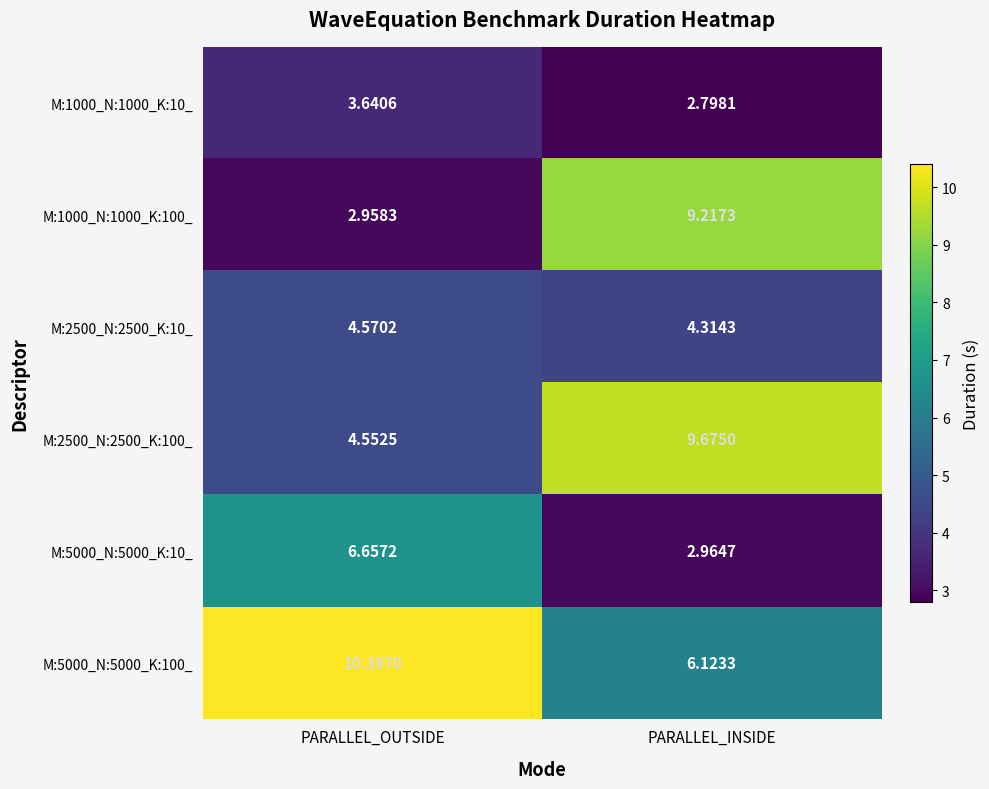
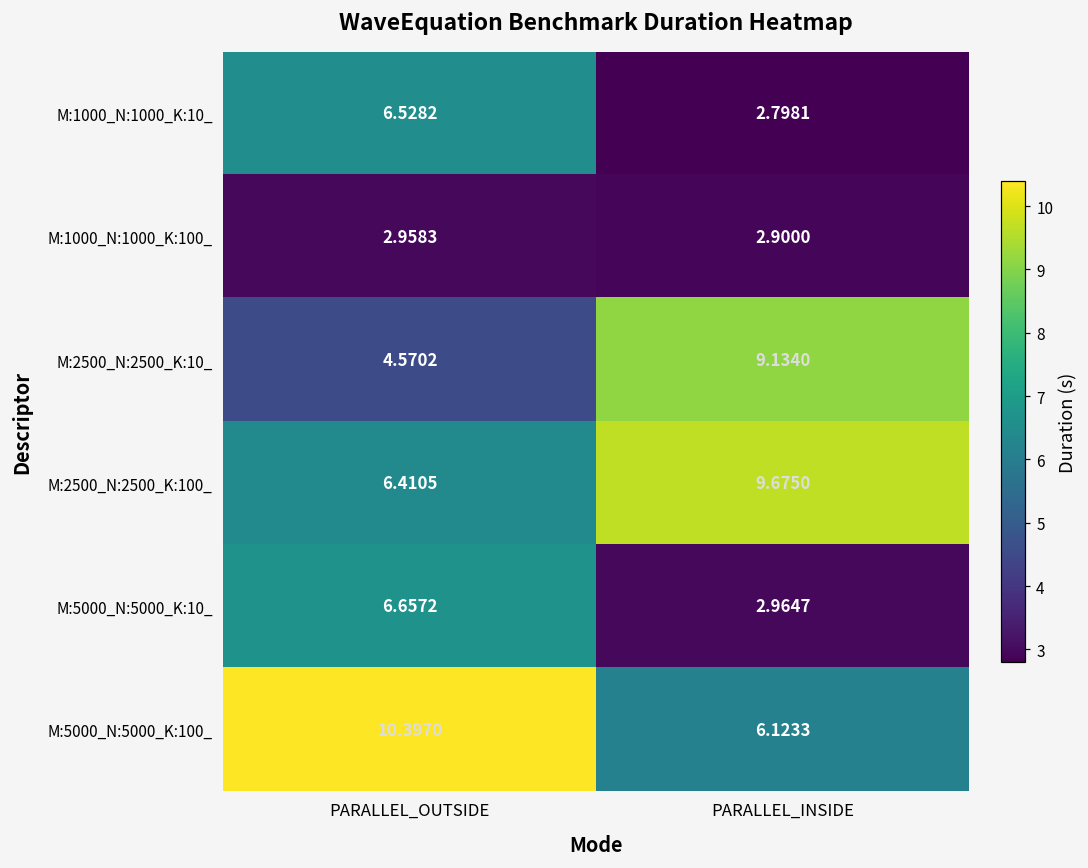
  {
    "M:1000_N:1000_K:10_": {
-     "PARALLEL_OUTSIDE": 3.6406,
+     "PARALLEL_OUTSIDE": 6.5282,
      "PARALLEL_INSIDE": 2.7981
    },
    "M:1000_N:1000_K:100_": {
      "PARALLEL_OUTSIDE": 2.9583,
-     "PARALLEL_INSIDE": 9.2173
+     "PARALLEL_INSIDE": 2.9000
    },
    "M:2500_N:2500_K:10_": {
      "PARALLEL_OUTSIDE": 4.5702,
-     "PARALLEL_INSIDE": 4.3143
+     "PARALLEL_INSIDE": 9.1340
    },
    "M:2500_N:2500_K:100_": {
-     "PARALLEL_OUTSIDE": 4.5525,
+     "PARALLEL_OUTSIDE": 6.4105,
      "PARALLEL_INSIDE": 9.6750
    },
    "M:5000_N:5000_K:10_": {
      "PARALLEL_OUTSIDE": 6.6572,
      "PARALLEL_INSIDE": 2.9647
    },
    "M:5000_N:5000_K:100_": {
      "PARALLEL_OUTSIDE": 10.3970,
      "PARALLEL_INSIDE": 6.1233
    }
  }
